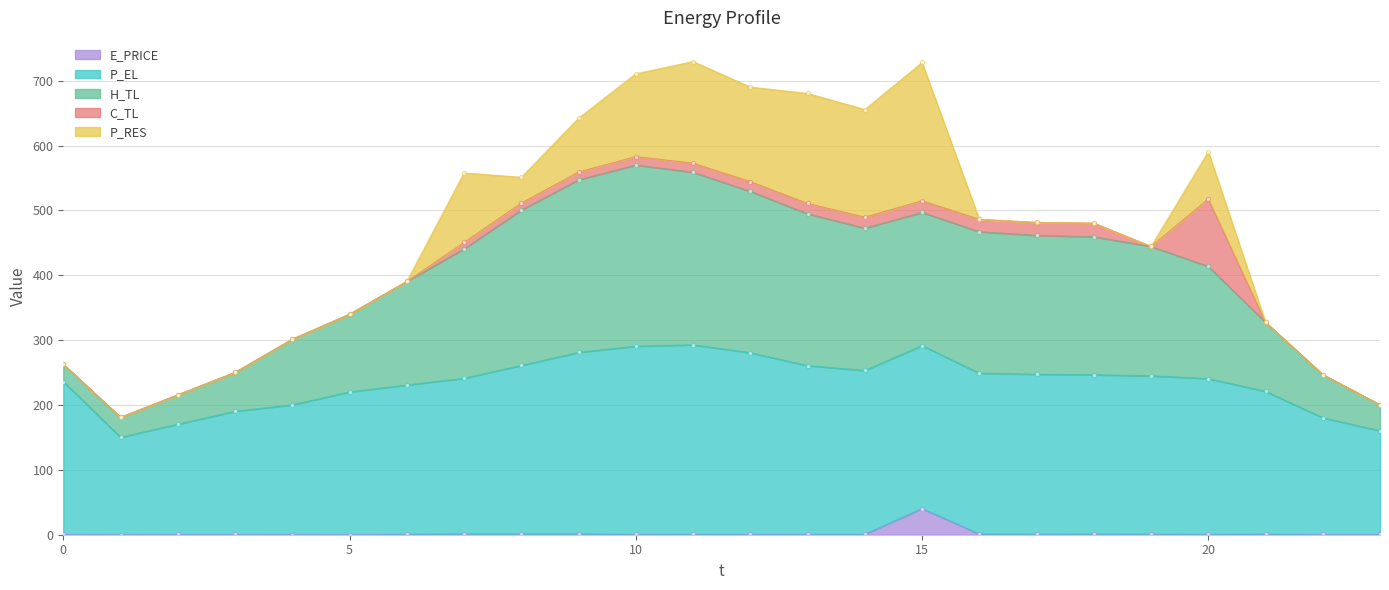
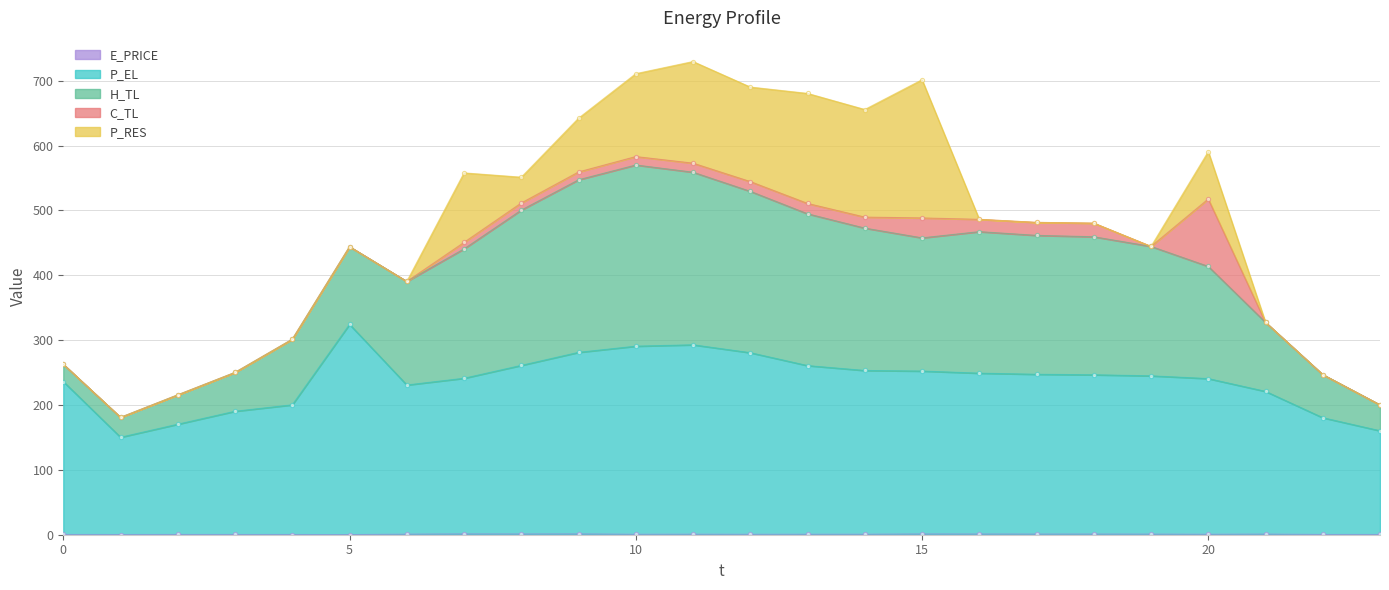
  {
    "E_PRICE": {
      "0": 0,
      "5": 0,
      "10": 0,
-     "15": 40,
+     "15": 0,
      "20": 0
    },
    "P_EL": {
      "0": 240,
-     "5": 220,
+     "5": 320,
      "10": 290,
      "15": 250,
      "20": 240
    },
    "H_TL": {
      "10": 280,
      "15": 210,
      "20": 170
    },
    "C_TL": {
      "10": 10,
-     "15": 20,
+     "15": 30,
      "20": 100
    },
    "P_RES": {
      "10": 130,
      "15": 210,
      "20": 70
    }
  }
